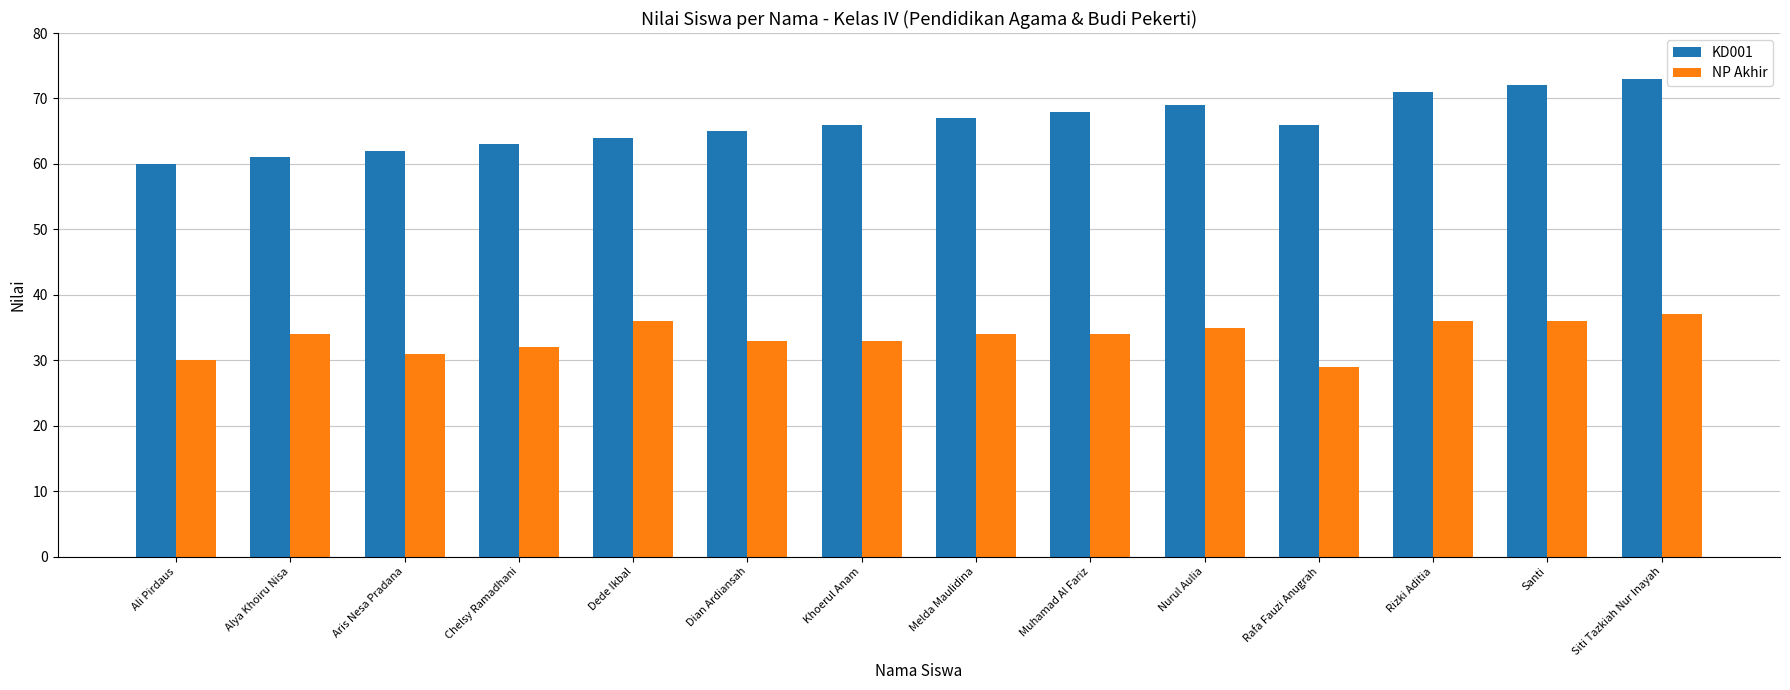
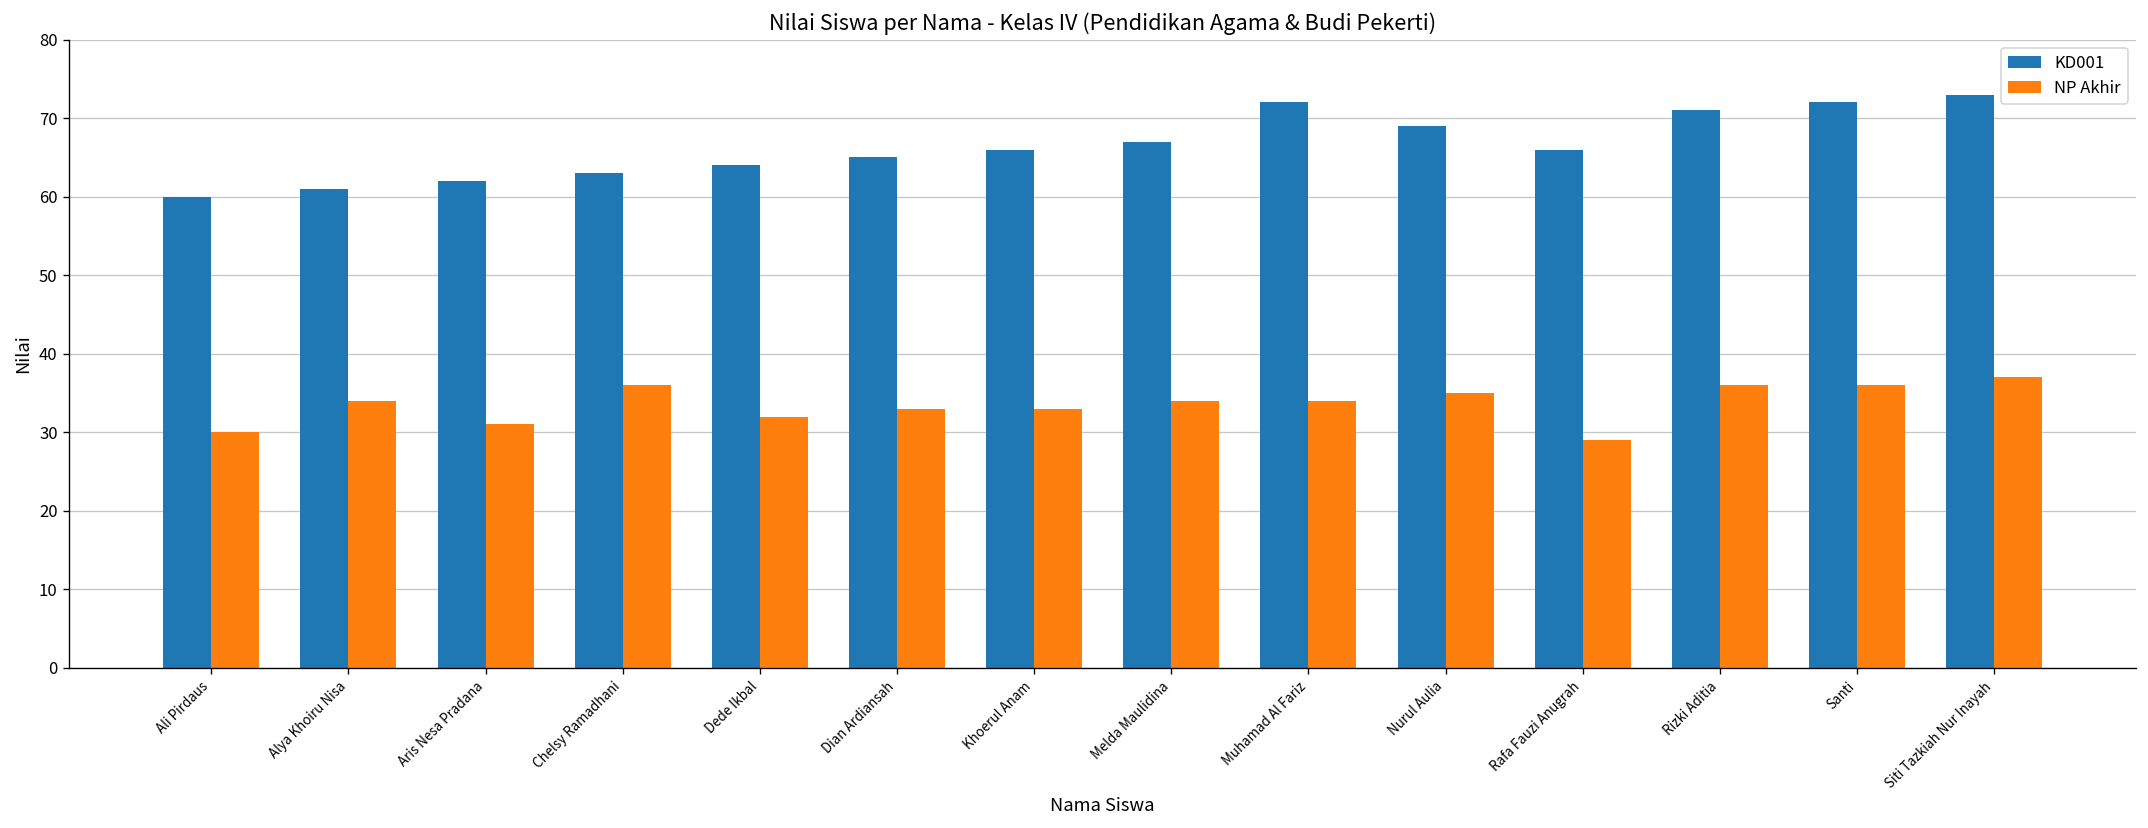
  {
    "KD001": {
      "Ali Pirdaus": 60,
      "Alya Khoiru Nisa": 61,
      "Aris Nesa Pradana": 62,
      "Chelsy Ramadhani": 63,
      "Dede Ikbal": 64,
      "Dian Ardiansah": 65,
      "Khoerul Anam": 66,
      "Melda Maulidina": 67,
-     "Muhamad Al Fariz": 68,
+     "Muhamad Al Fariz": 72,
      "Nurul Aulia": 69,
      "Rafa Fauzi Anugrah": 66,
      "Rizki Aditia": 71,
      "Santi": 72,
      "Siti Tazkiah Nur Inayah": 73
    },
    "NP Akhir": {
      "Ali Pirdaus": 30,
      "Alya Khoiru Nisa": 34,
      "Aris Nesa Pradana": 31,
-     "Chelsy Ramadhani": 32,
-     "Dede Ikbal": 36,
+     "Chelsy Ramadhani": 36,
+     "Dede Ikbal": 32,
      "Dian Ardiansah": 33,
      "Khoerul Anam": 33,
      "Melda Maulidina": 34,
      "Muhamad Al Fariz": 34,
      "Nurul Aulia": 35,
      "Rafa Fauzi Anugrah": 29,
      "Rizki Aditia": 36,
      "Santi": 36,
      "Siti Tazkiah Nur Inayah": 37
    }
  }
